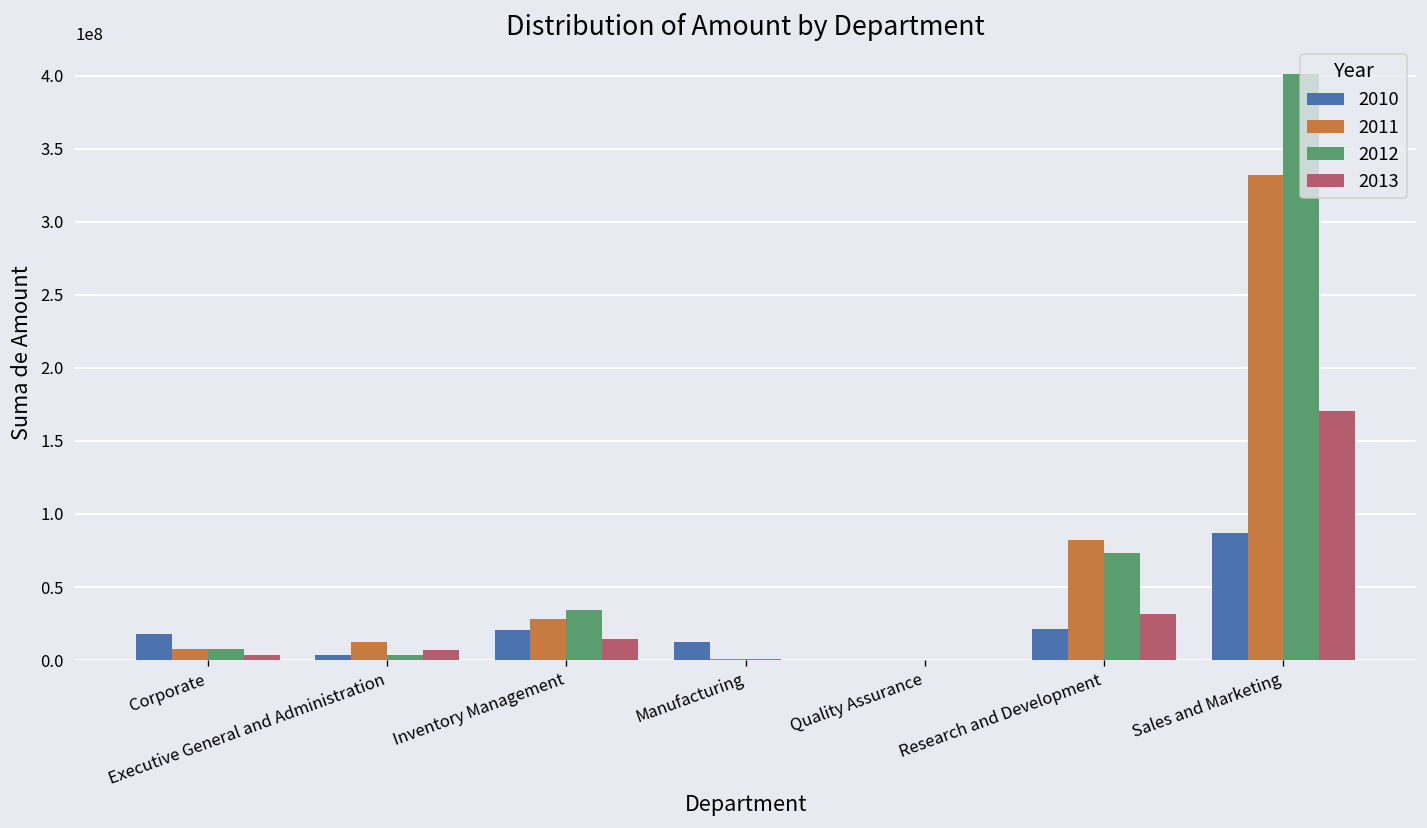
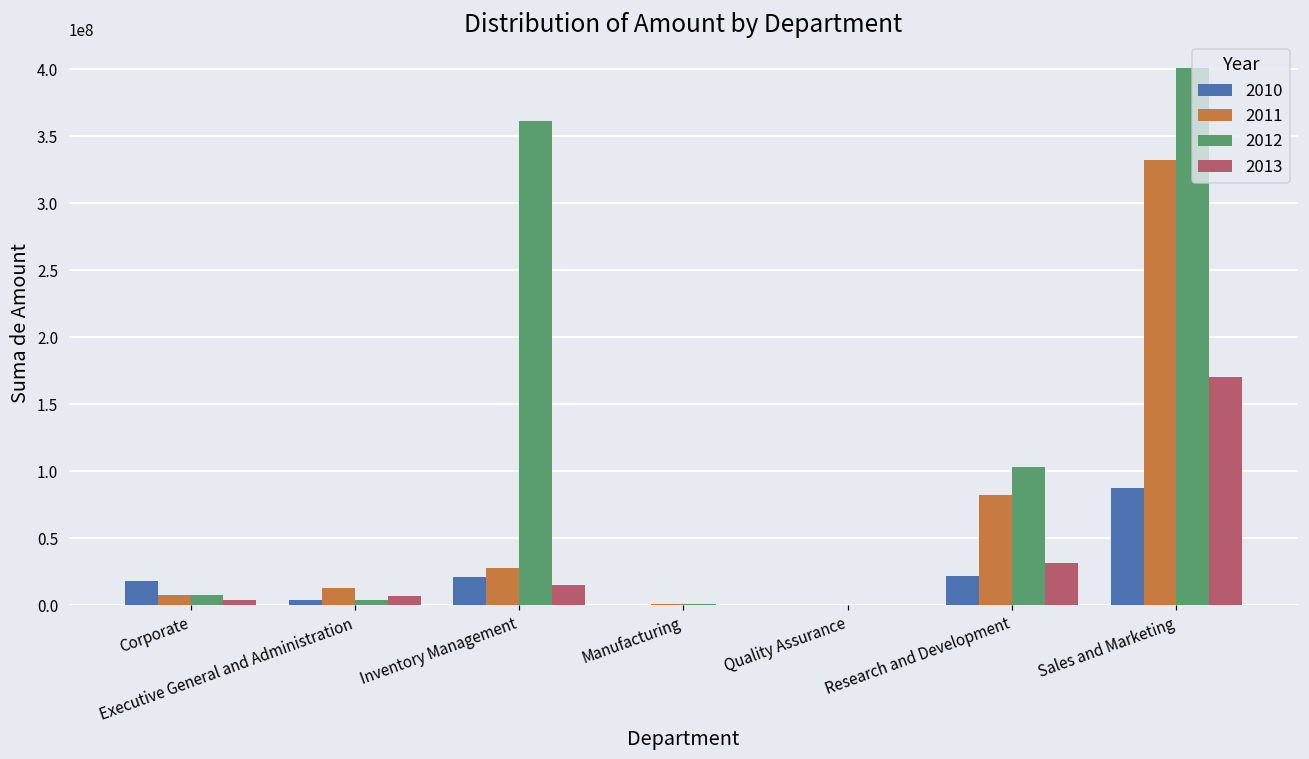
  {
    "2010": {
      "Corporate": 18000000,
      "Executive General and Administration": 4000000,
      "Inventory Management": 21000000,
-     "Manufacturing": 12000000,
+     "Manufacturing": 0,
      "Research and Development": 21000000,
      "Sales and Marketing": 87000000
    },
    "2012": {
      "Corporate": 7000000,
      "Executive General and Administration": 4000000,
-     "Inventory Management": 34000000,
-     "Research and Development": 73000000
+     "Inventory Management": 361000000,
+     "Research and Development": 103000000
    }
  }
